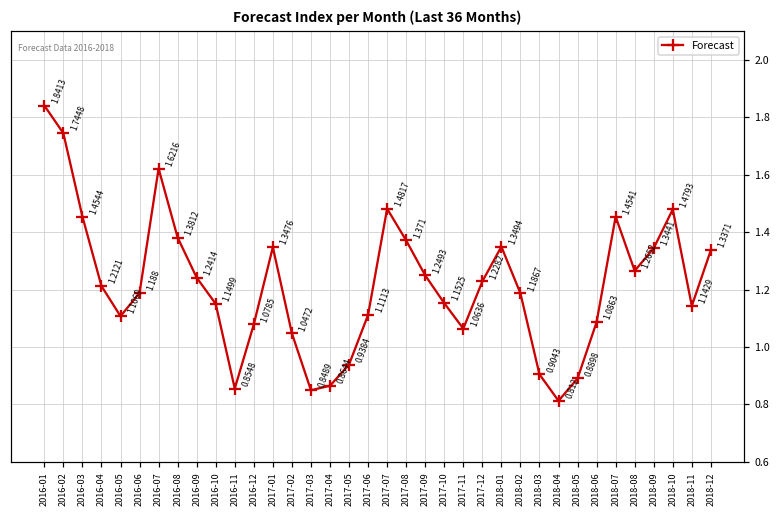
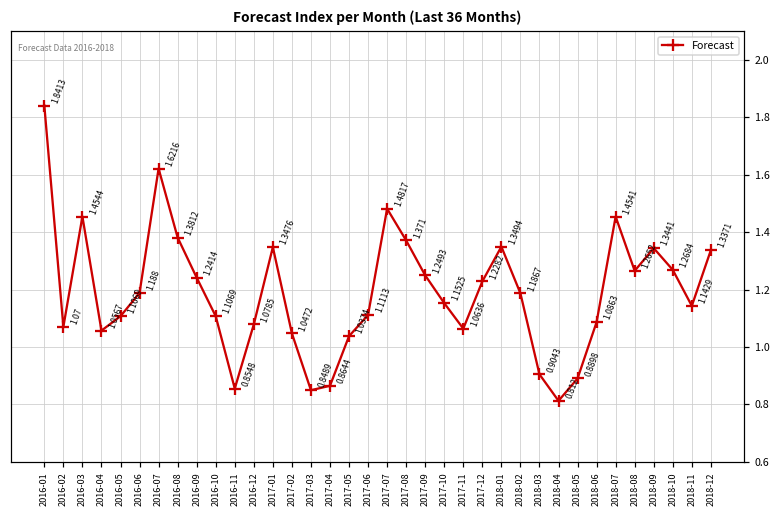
  {
    "2016-01": 1.8413,
-   "2016-02": 1.7448,
+   "2016-02": 1.07,
    "2016-03": 1.4544,
-   "2016-04": 1.2121,
+   "2016-04": 1.0567,
    "2016-06": 1.188,
    "2016-07": 1.6216,
    "2016-08": 1.3812,
    "2016-09": 1.2414,
-   "2016-10": 1.1499,
+   "2016-10": 1.1069,
    "2016-11": 0.8548,
    "2016-12": 1.0785,
    "2017-01": 1.3476,
    "2017-02": 1.0472,
    "2017-04": 0.8644,
-   "2017-05": 0.9384,
+   "2017-05": 1.0374,
    "2017-06": 1.1113,
    "2017-07": 1.4817,
    "2017-08": 1.371,
    "2017-09": 1.2493,
    "2017-10": 1.1525,
    "2017-11": 1.0636,
    "2017-12": 1.2282,
    "2018-01": 1.3494,
    "2018-02": 1.1867,
    "2018-03": 0.9043,
    "2018-05": 0.8898,
    "2018-06": 1.0863,
    "2018-07": 1.4541,
    "2018-09": 1.3441,
-   "2018-10": 1.4793,
+   "2018-10": 1.2684,
    "2018-11": 1.1429,
    "2018-12": 1.3371
  }
